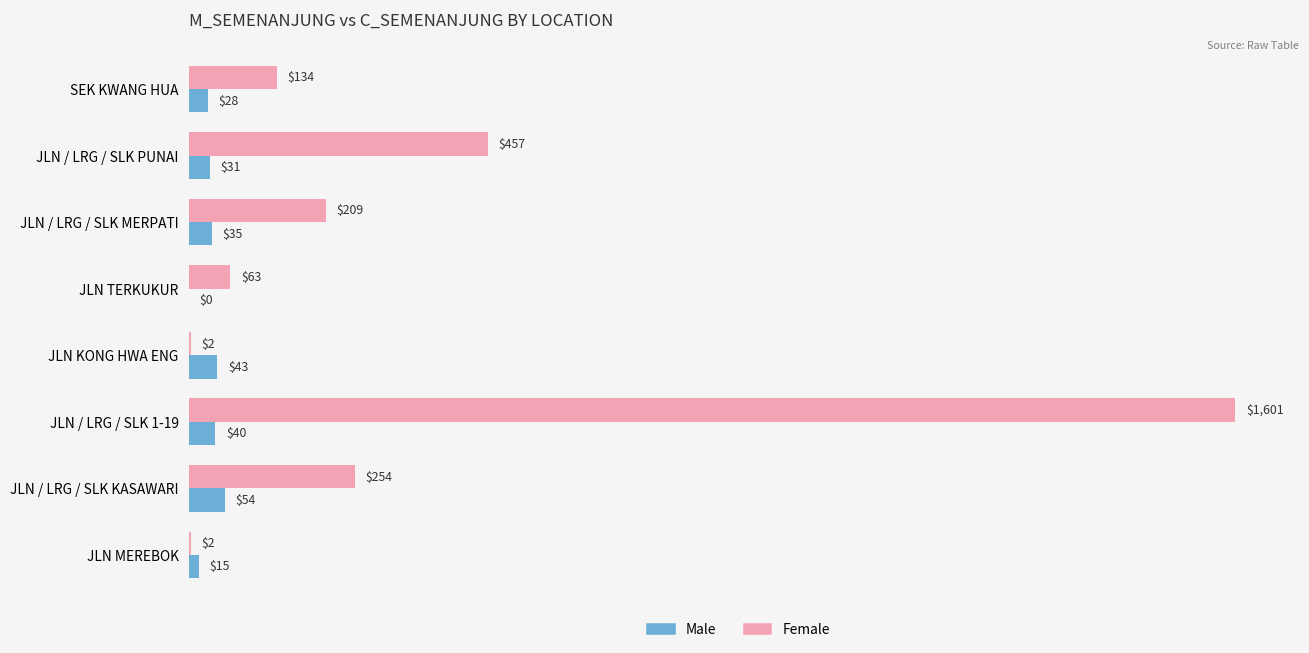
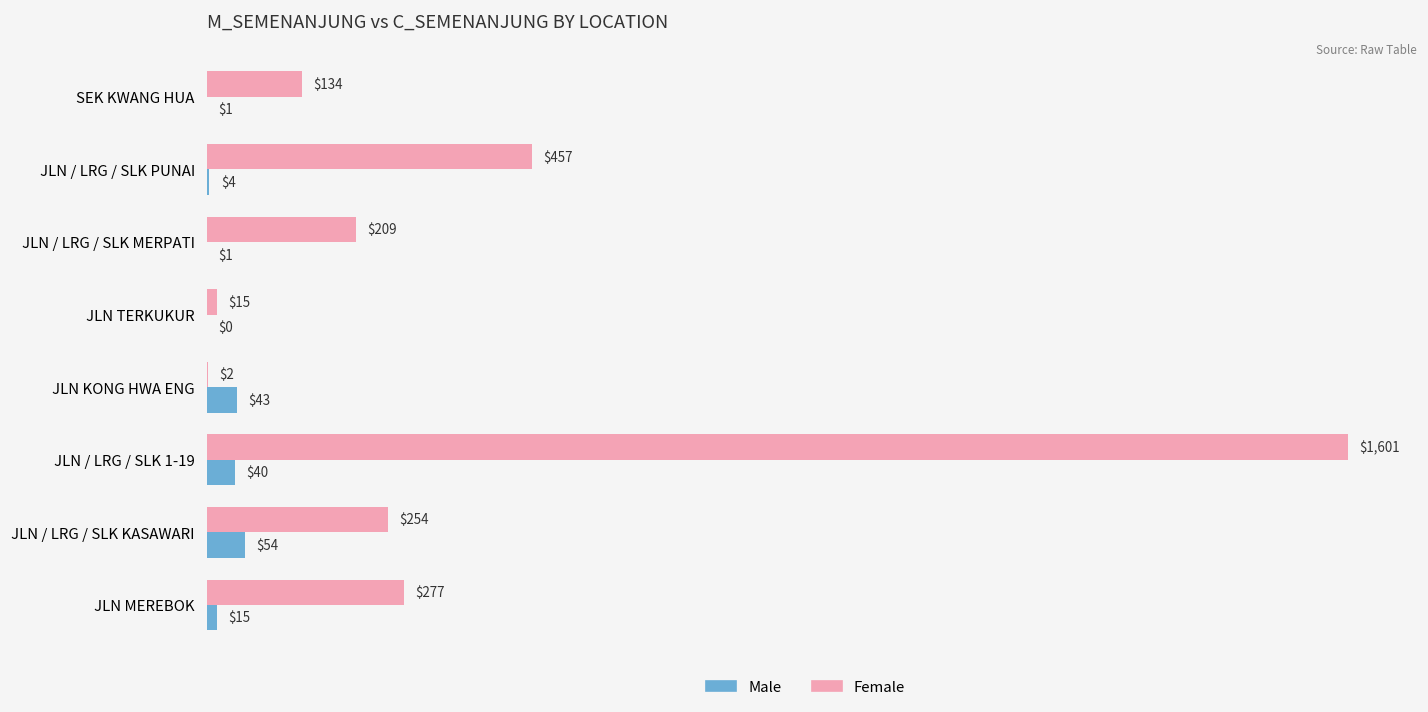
  {
    "Male": {
-     "SEK KWANG HUA": "$28",
-     "JLN / LRG / SLK PUNAI": "$31",
-     "JLN / LRG / SLK MERPATI": "$35",
+     "SEK KWANG HUA": "$1",
+     "JLN / LRG / SLK PUNAI": "$4",
+     "JLN / LRG / SLK MERPATI": "$1",
      "JLN TERKUKUR": "$0",
      "JLN KONG HWA ENG": "$43",
      "JLN / LRG / SLK 1-19": "$40",
      "JLN / LRG / SLK KASAWARI": "$54",
      "JLN MEREBOK": "$15"
    },
    "Female": {
      "SEK KWANG HUA": "$134",
      "JLN / LRG / SLK PUNAI": "$457",
      "JLN / LRG / SLK MERPATI": "$209",
-     "JLN TERKUKUR": "$63",
+     "JLN TERKUKUR": "$15",
      "JLN KONG HWA ENG": "$2",
      "JLN / LRG / SLK 1-19": "$1,601",
      "JLN / LRG / SLK KASAWARI": "$254",
-     "JLN MEREBOK": "$2"
+     "JLN MEREBOK": "$277"
    }
  }
